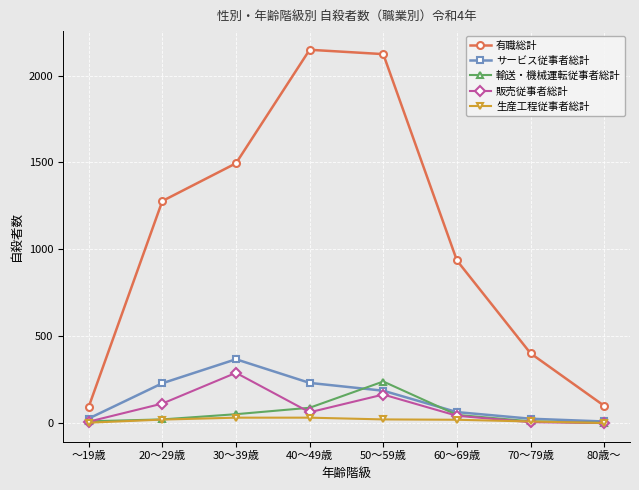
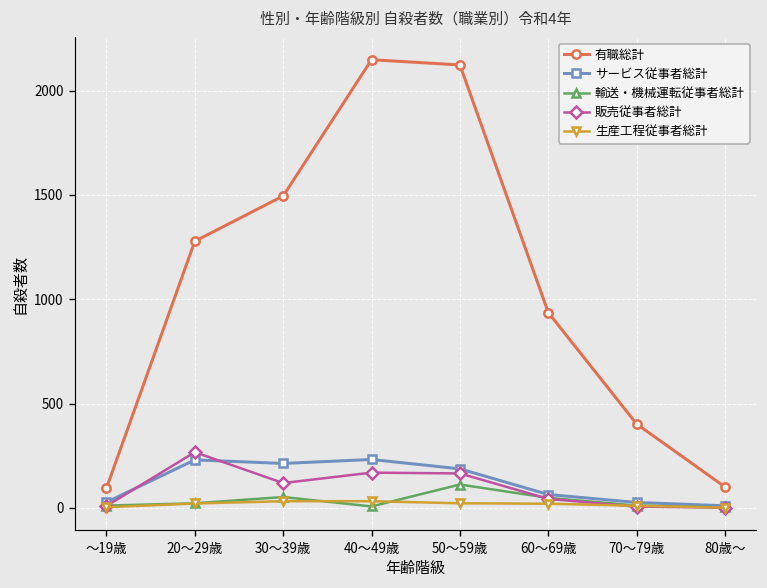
  {
    "サービス従事者総計": {
      "～19歳": 30,
      "20～29歳": 230,
-     "30～39歳": 370,
+     "30～39歳": 210,
      "40～49歳": 230,
      "50～59歳": 190,
      "60～69歳": 60,
      "70～79歳": 30
    },
    "輸送・機械運転従事者総計": {
      "30～39歳": 50,
-     "40～49歳": 90,
-     "50～59歳": 240
+     "40～49歳": 10,
+     "50～59歳": 110
    },
    "販売従事者総計": {
-     "20～29歳": 110,
-     "30～39歳": 290,
-     "40～49歳": 60,
+     "20～29歳": 270,
+     "30～39歳": 120,
+     "40～49歳": 170,
      "50～59歳": 170
    }
  }
